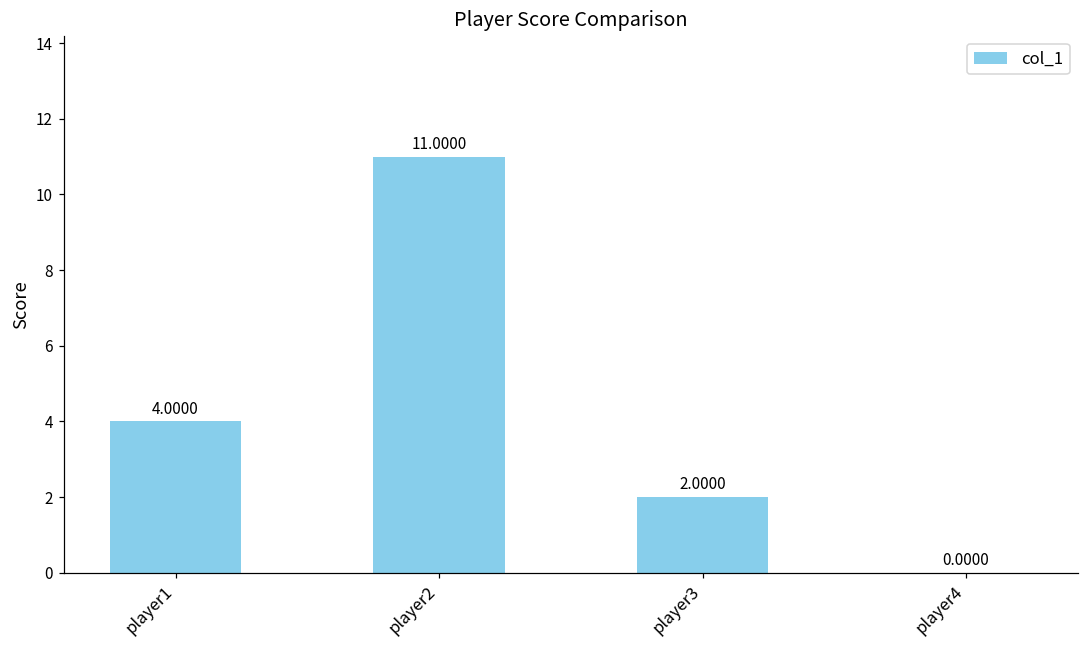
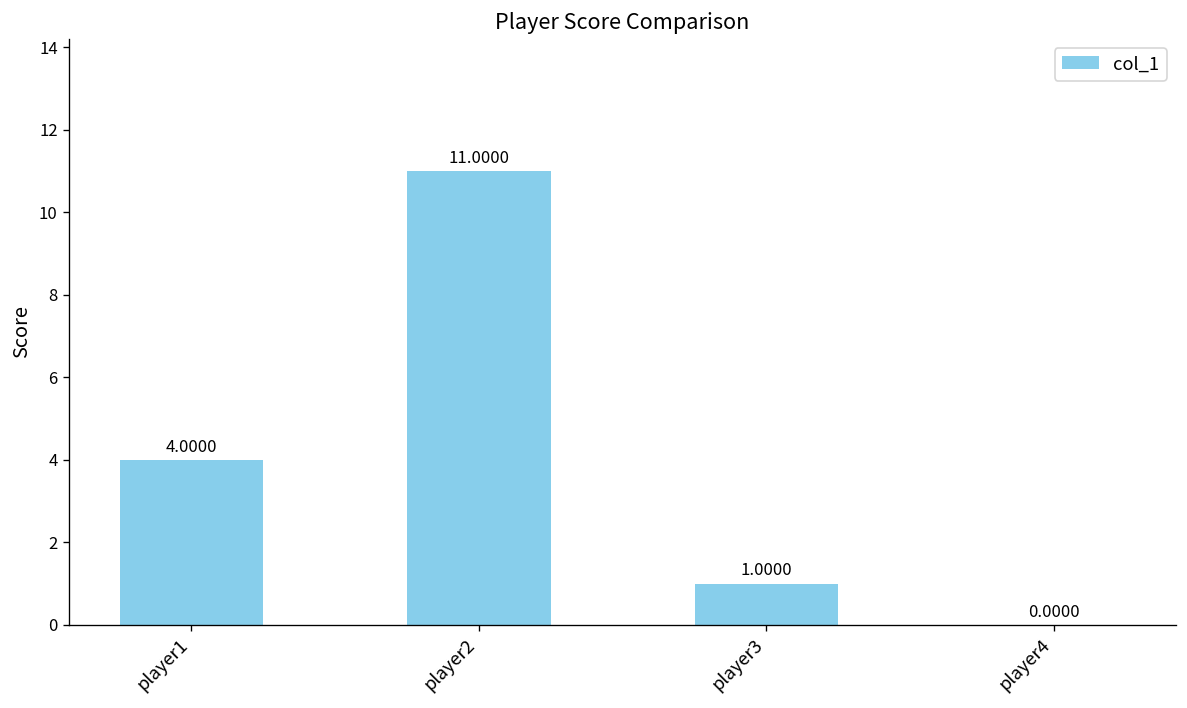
  {
    "player1": 4.0000,
    "player2": 11.0000,
-   "player3": 2.0000,
+   "player3": 1.0000,
    "player4": 0.0000
  }
